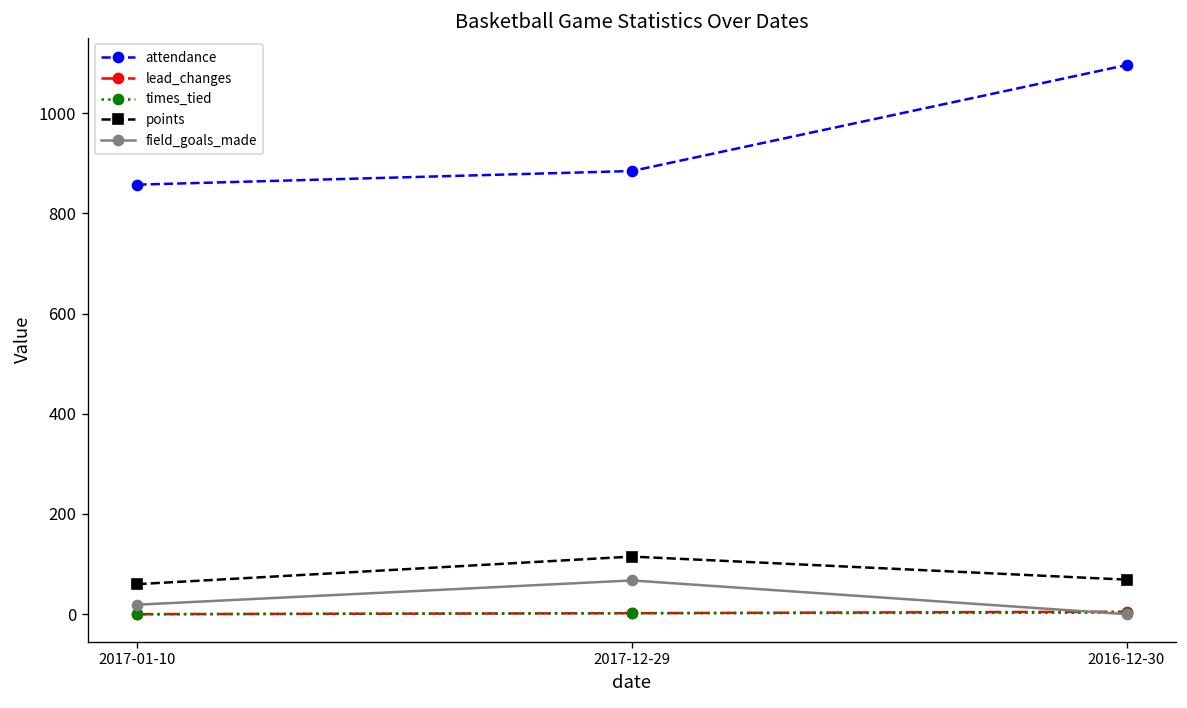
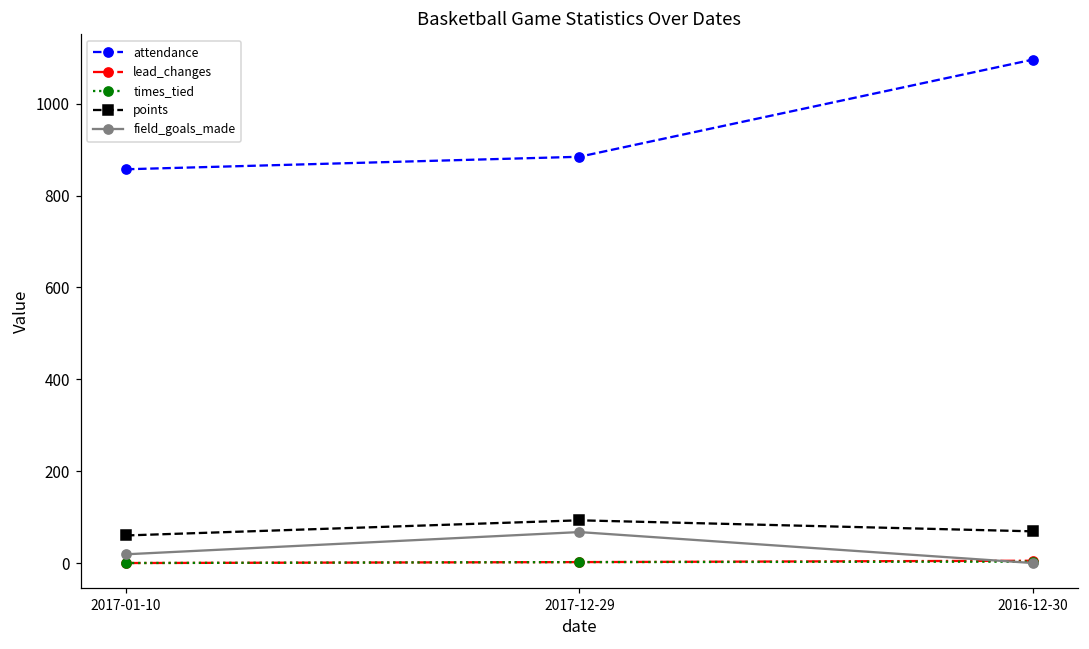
  {
    "attendance": {
      "2017-01-10": 860,
      "2017-12-29": 880,
      "2016-12-30": 1100
    },
    "points": {
      "2017-01-10": 60,
-     "2017-12-29": 120,
+     "2017-12-29": 90,
      "2016-12-30": 70
    },
    "field_goals_made": {
      "2017-01-10": 20,
      "2017-12-29": 70
    }
  }
